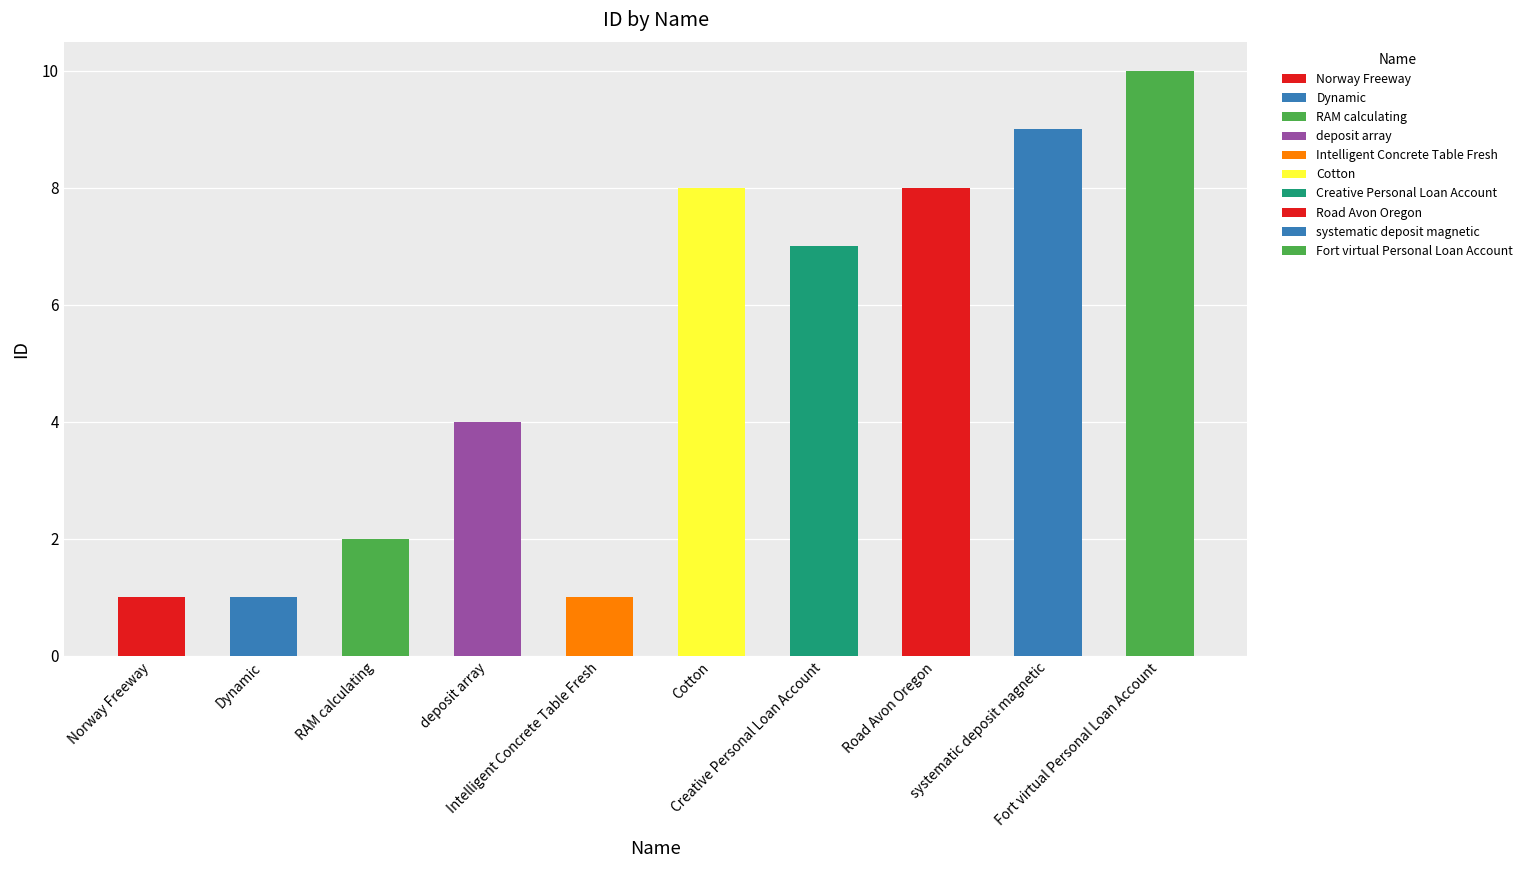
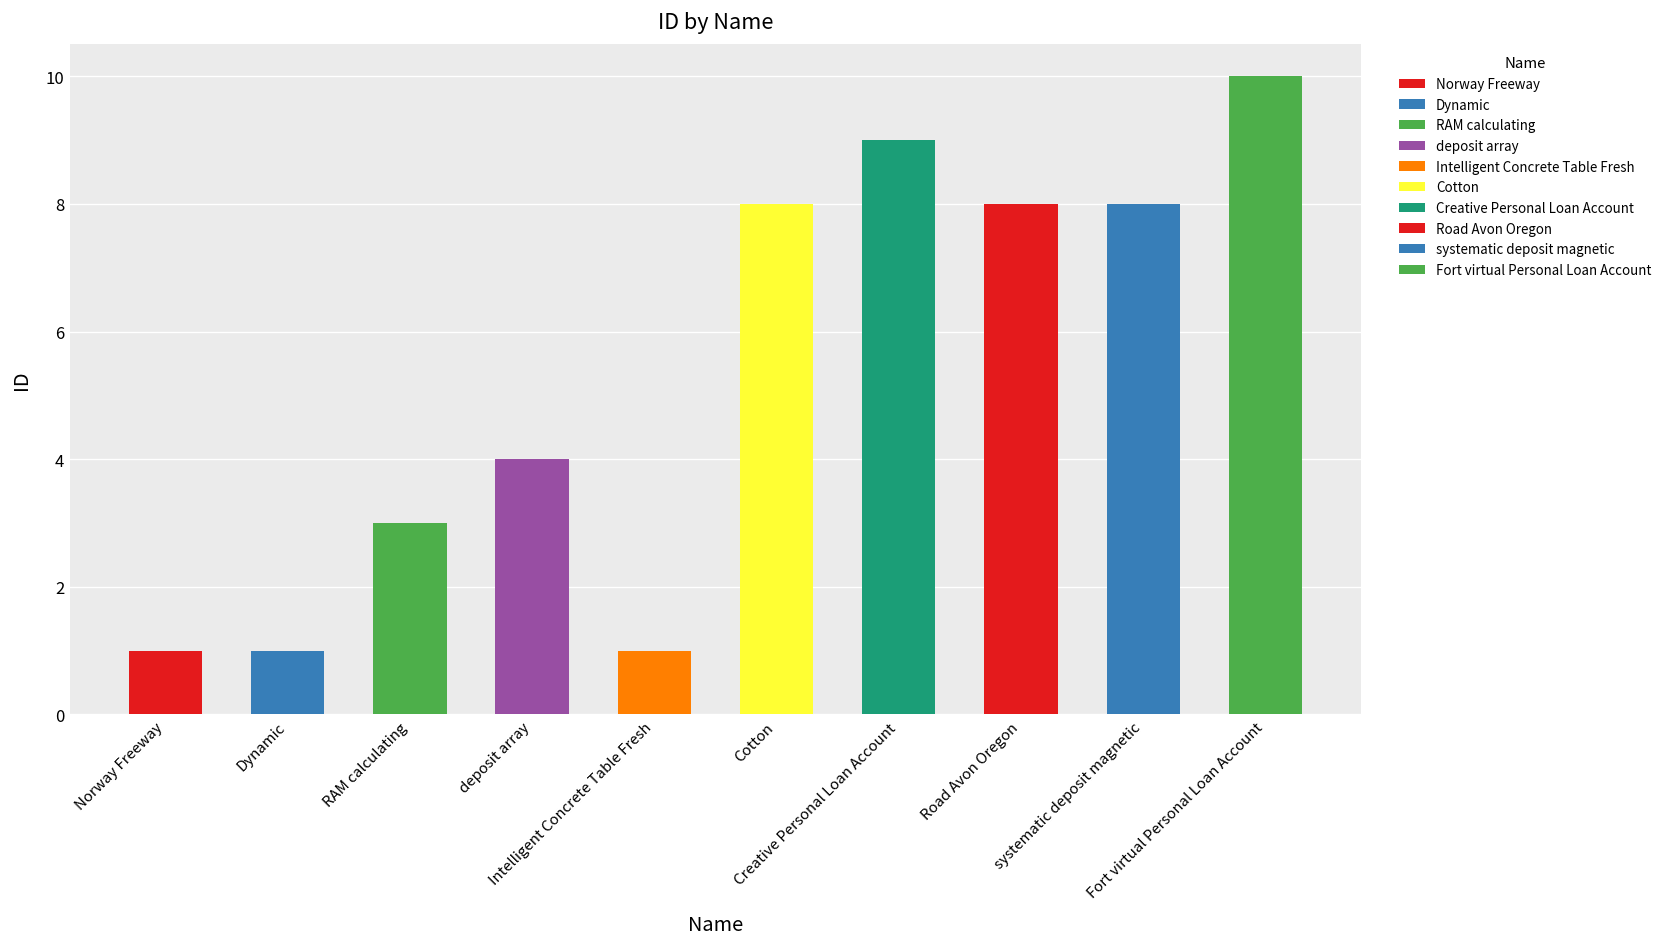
  {
    "Norway Freeway": 1,
    "Dynamic": 1,
-   "RAM calculating": 2,
+   "RAM calculating": 3,
    "deposit array": 4,
    "Intelligent Concrete Table Fresh": 1,
    "Cotton": 8,
-   "Creative Personal Loan Account": 7,
+   "Creative Personal Loan Account": 9,
    "Road Avon Oregon": 8,
-   "systematic deposit magnetic": 9,
+   "systematic deposit magnetic": 8,
    "Fort virtual Personal Loan Account": 10
  }
